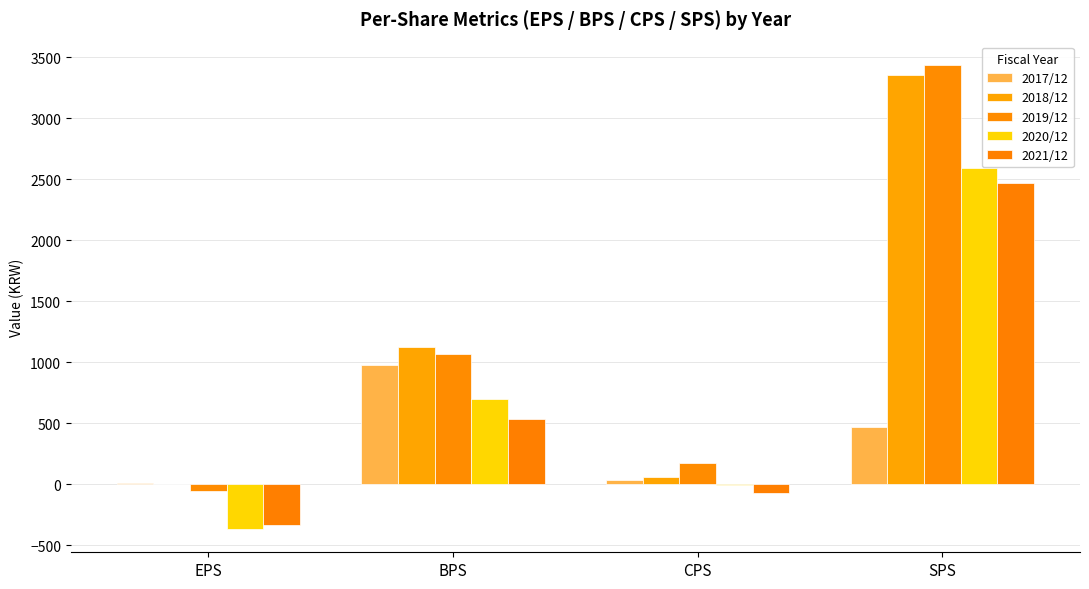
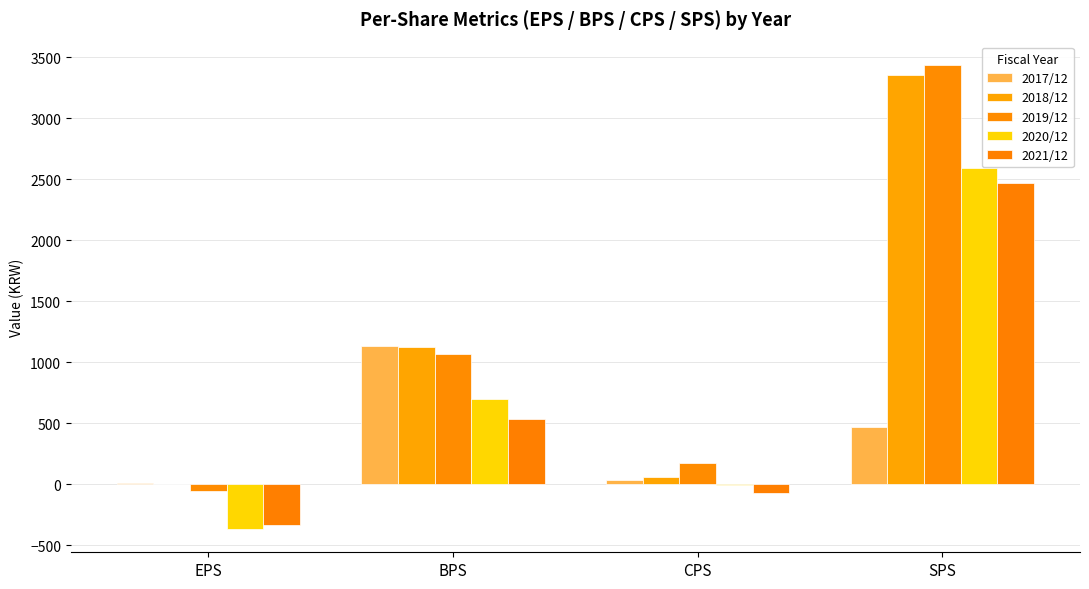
  {
    "2017/12": {
-     "BPS": 980,
+     "BPS": 1130,
      "CPS": 30,
      "SPS": 470
    }
  }
